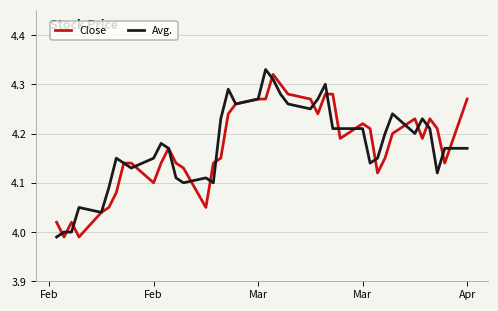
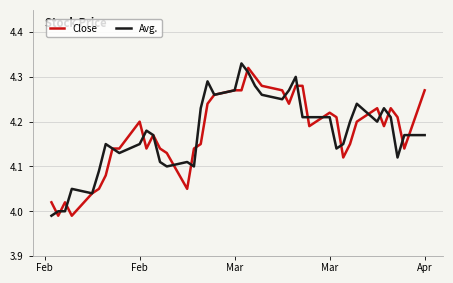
  {
    "Close": {
-     "Feb": 4.1,
+     "Feb": 4.2,
      "Apr": 4.27
    },
    "Avg.": {
      "Feb": 4.15,
      "Apr": 4.17
    }
  }
